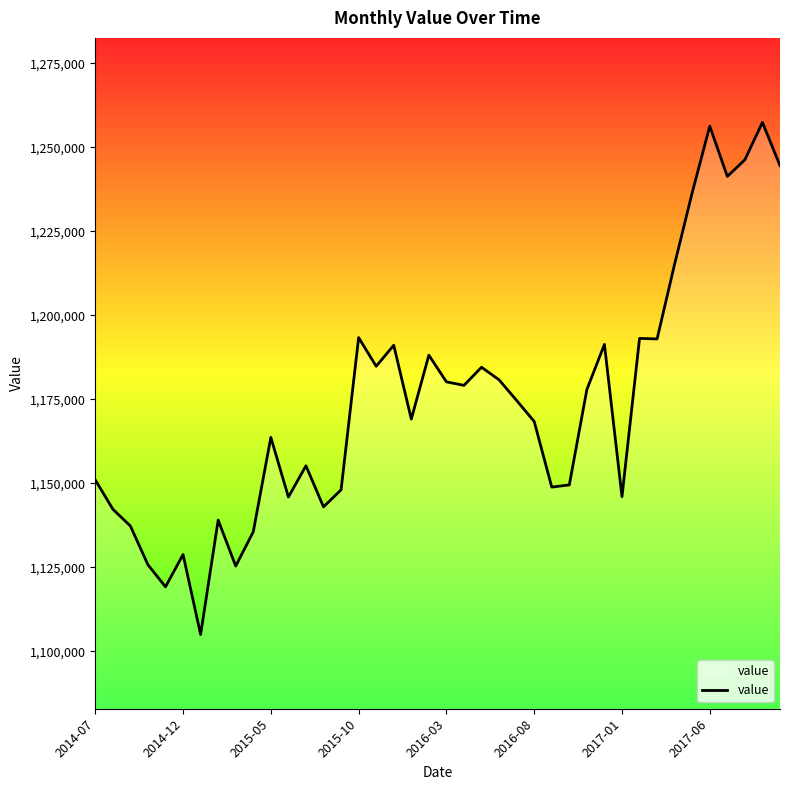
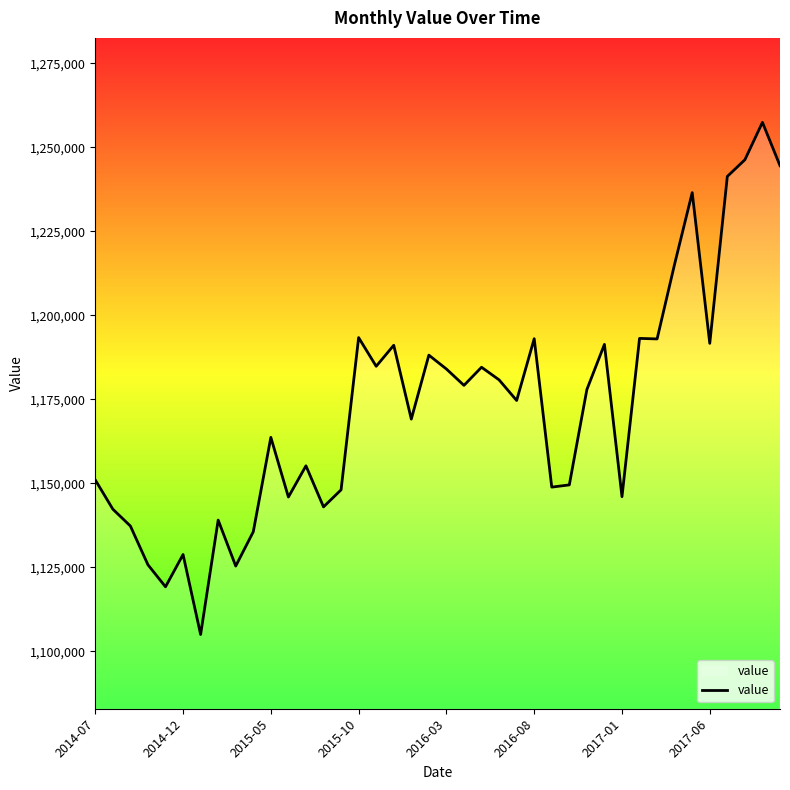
  {
    "2014-07": "1,151,000",
    "2014-12": "1,129,000",
    "2015-05": "1,164,000",
    "2015-10": "1,193,000",
-   "2016-03": "1,180,000",
-   "2016-08": "1,168,000",
+   "2016-03": "1,184,000",
+   "2016-08": "1,193,000",
    "2017-01": "1,146,000",
-   "2017-06": "1,256,000"
+   "2017-06": "1,192,000"
  }
